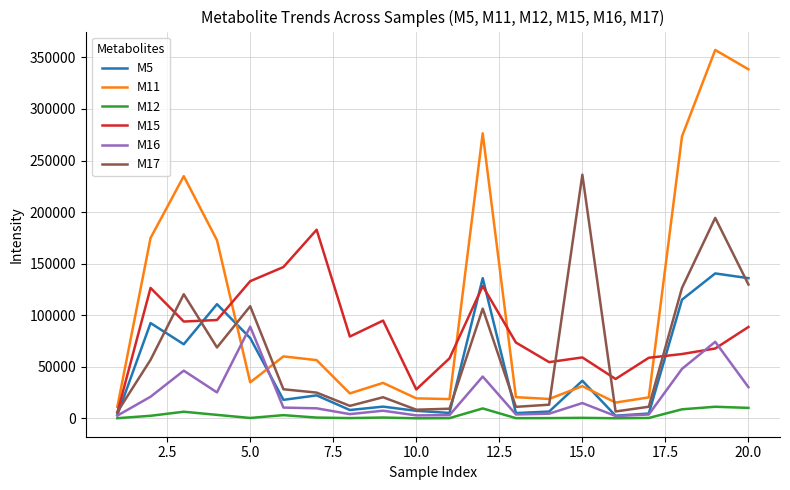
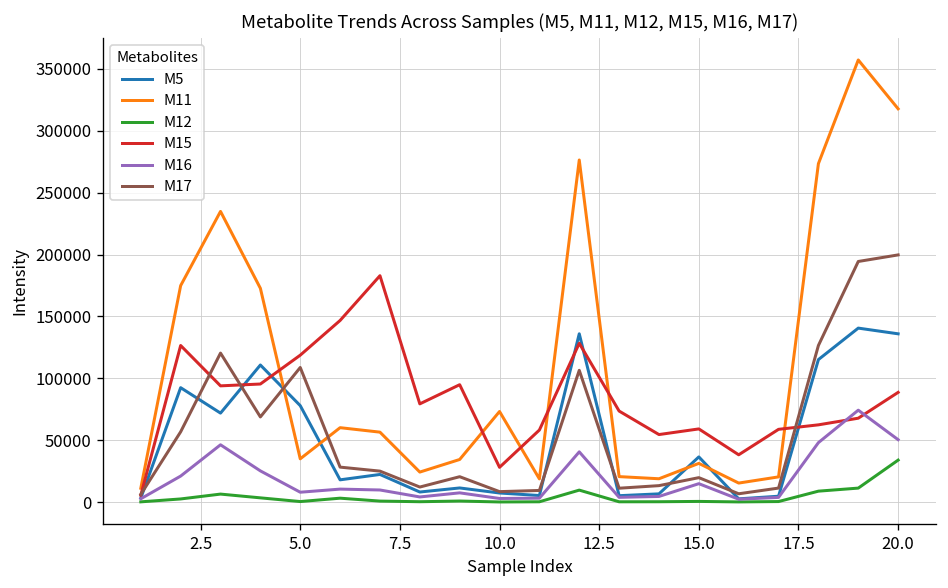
  {
    "M5": {
      "5.0": 78000,
      "15.0": 37000,
      "20.0": 136000
    },
    "M11": {
      "5.0": 35000,
-     "10.0": 19000,
+     "10.0": 73000,
      "15.0": 31000,
-     "20.0": 338000
+     "20.0": 318000
    },
    "M12": {
      "5.0": 0,
      "10.0": 0,
      "15.0": 1000,
-     "20.0": 10000
+     "20.0": 34000
    },
    "M15": {
-     "5.0": 133000,
+     "5.0": 119000,
      "10.0": 28000,
      "15.0": 59000,
      "20.0": 89000
    },
    "M16": {
-     "5.0": 89000,
+     "5.0": 8000,
      "10.0": 3000,
      "15.0": 15000,
-     "20.0": 30000
+     "20.0": 50000
    },
    "M17": {
      "5.0": 109000,
-     "15.0": 236000,
-     "20.0": 130000
+     "15.0": 20000,
+     "20.0": 200000
    }
  }
